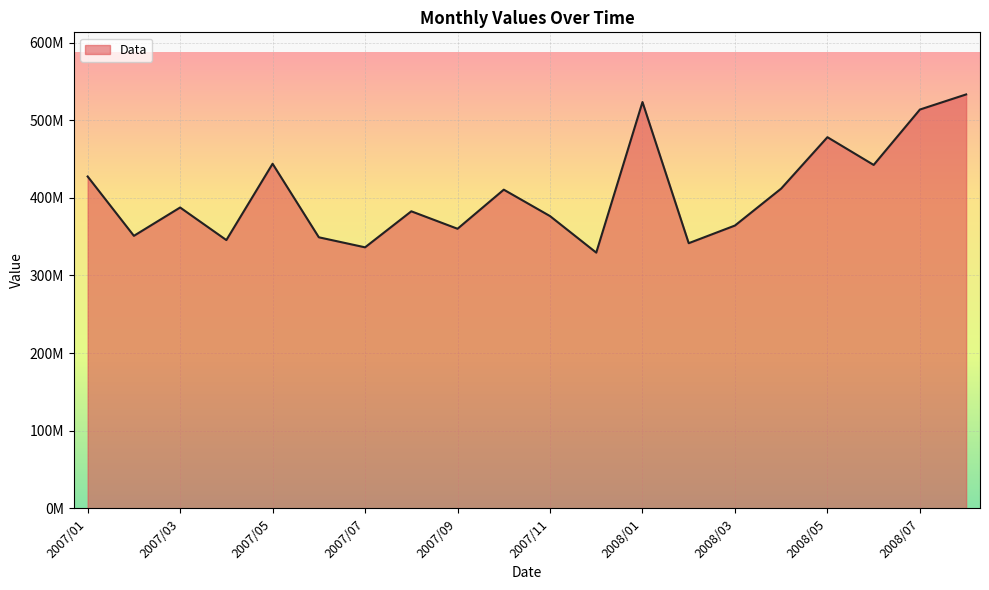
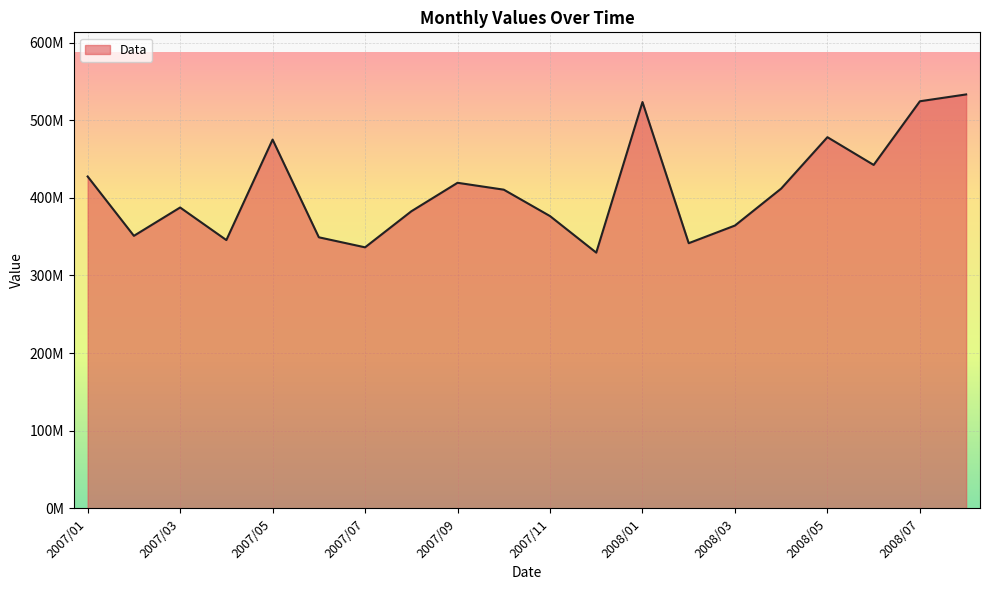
  {
    "2007/01": 430000000,
    "2007/03": 390000000,
-   "2007/05": 440000000,
+   "2007/05": 470000000,
    "2007/07": 340000000,
-   "2007/09": 360000000,
+   "2007/09": 420000000,
    "2007/11": 380000000,
    "2008/01": 520000000,
    "2008/03": 360000000,
    "2008/05": 480000000,
-   "2008/07": 510000000
+   "2008/07": 520000000
  }
